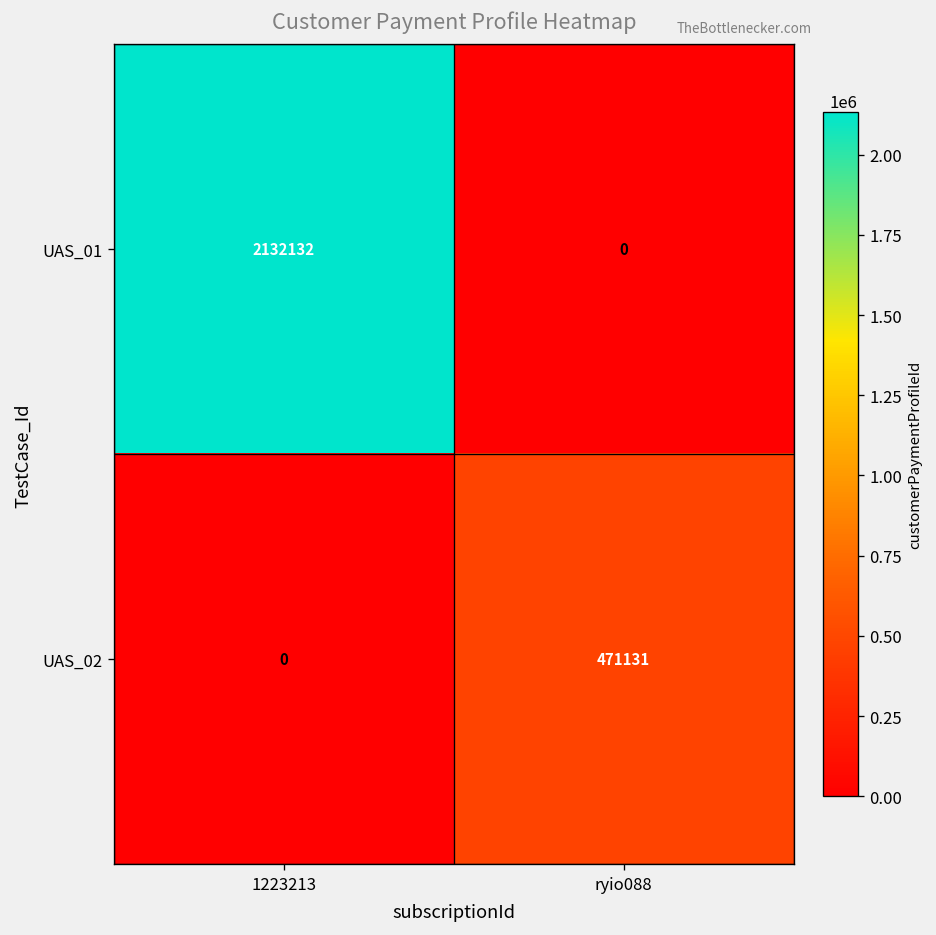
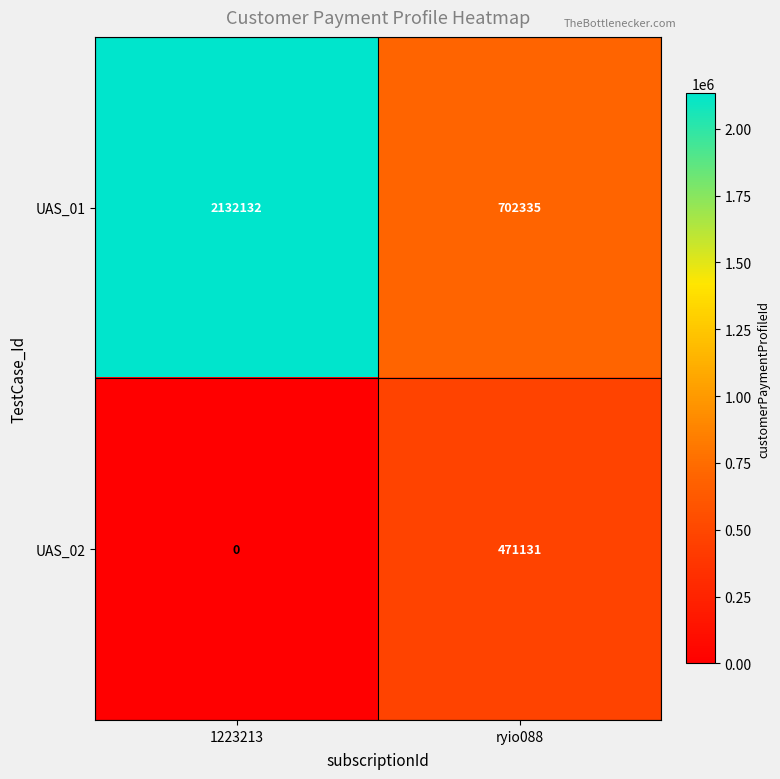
  {
    "UAS_01": {
      "1223213": 2132132,
-     "ryio088": 0
+     "ryio088": 702335
    },
    "UAS_02": {
      "1223213": 0,
      "ryio088": 471131
    }
  }
